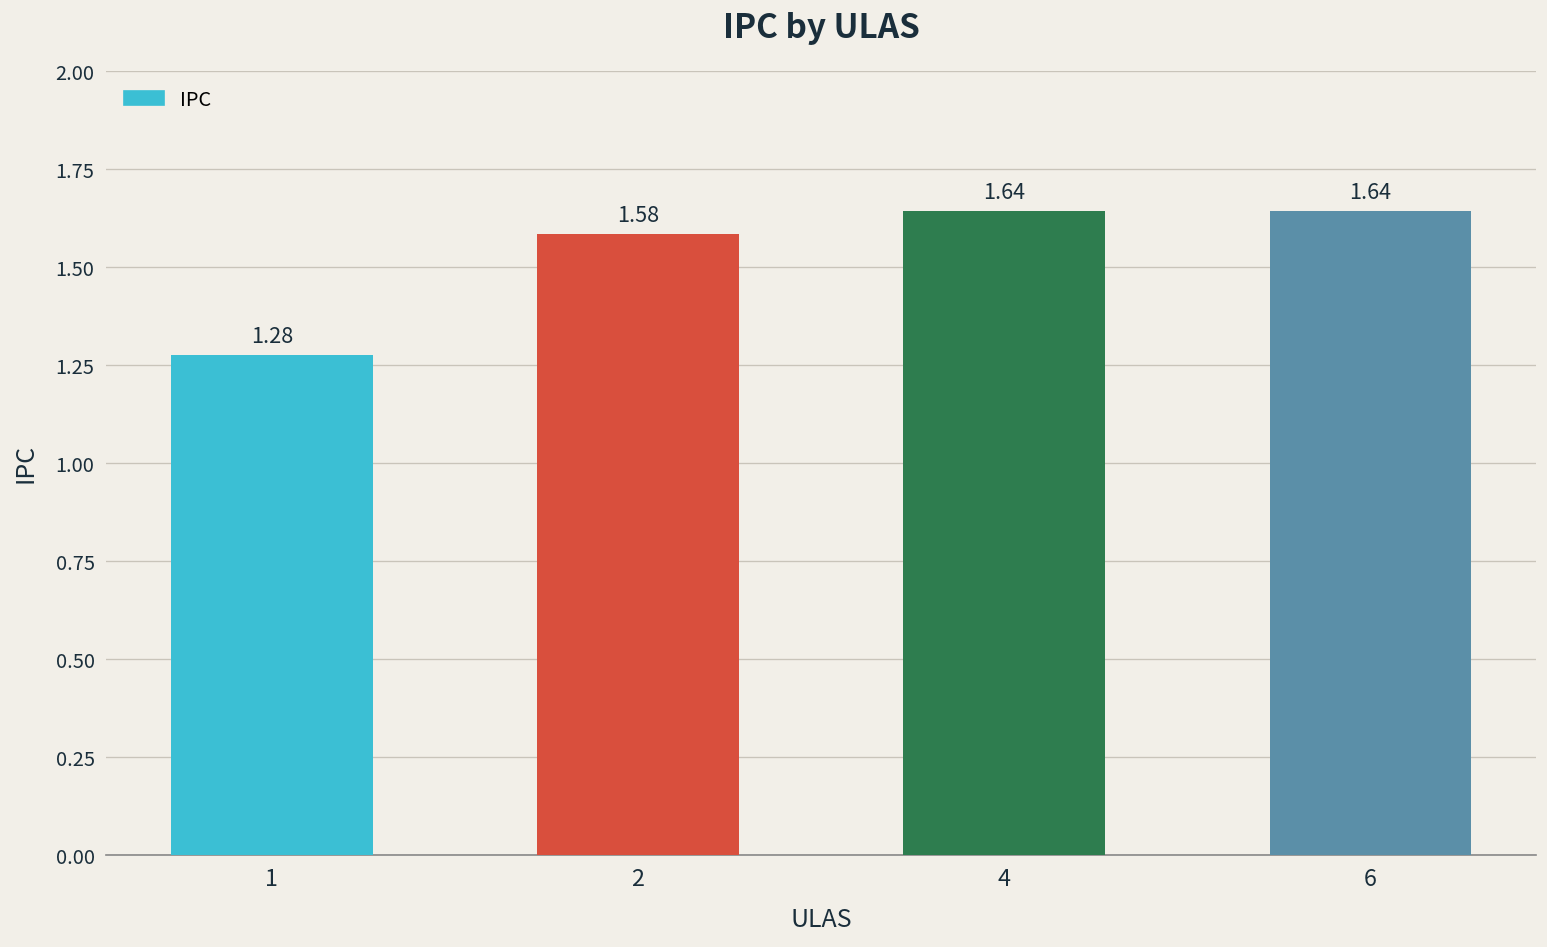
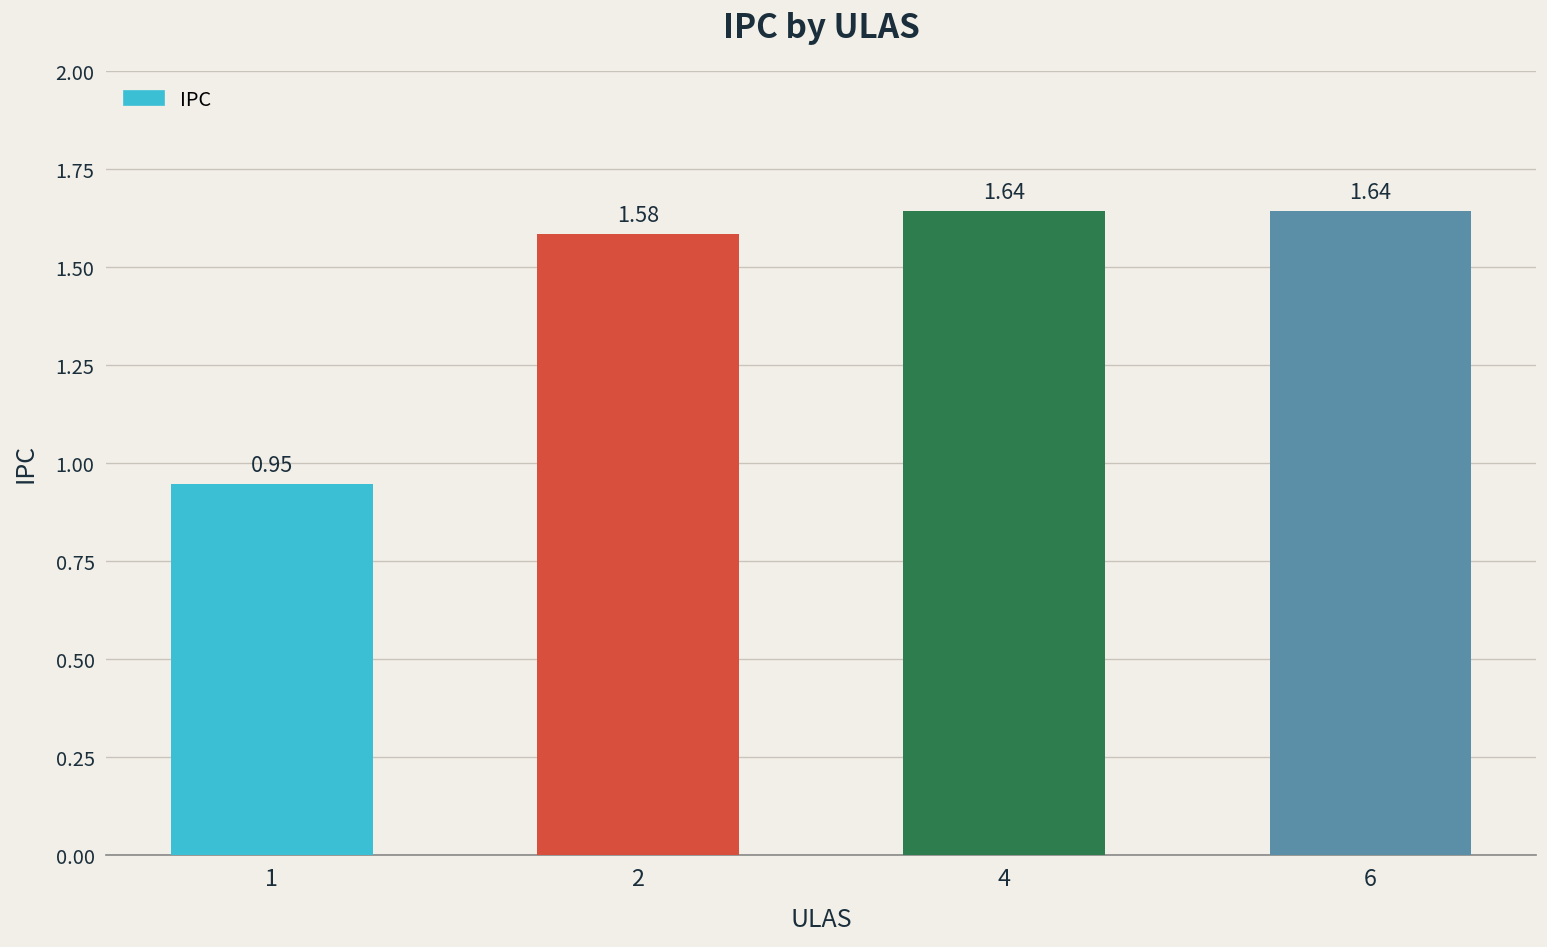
  {
-   "1": 1.28,
+   "1": 0.95,
    "2": 1.58,
    "4": 1.64,
    "6": 1.64
  }
